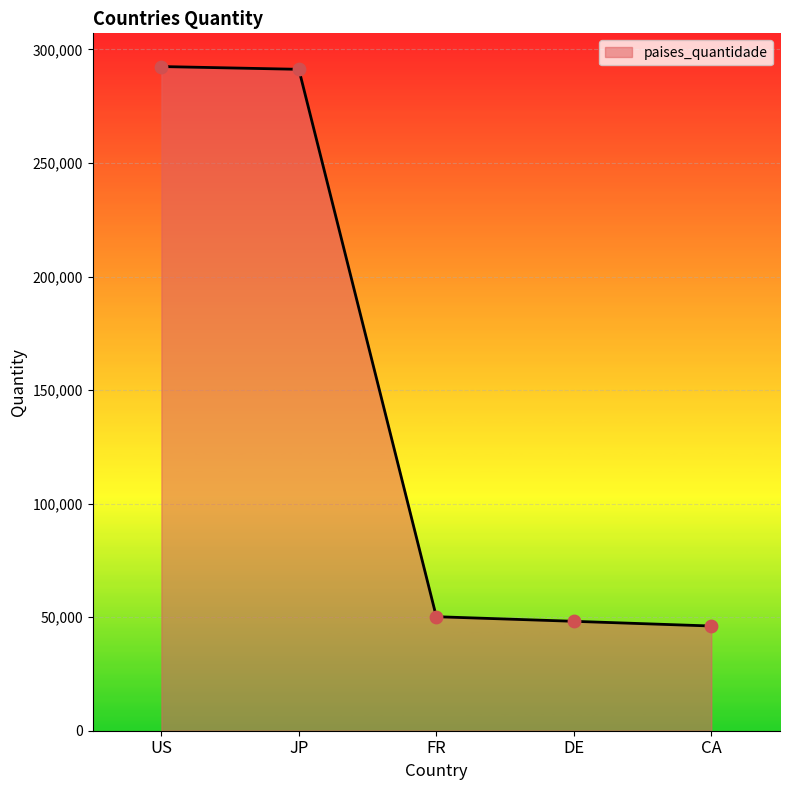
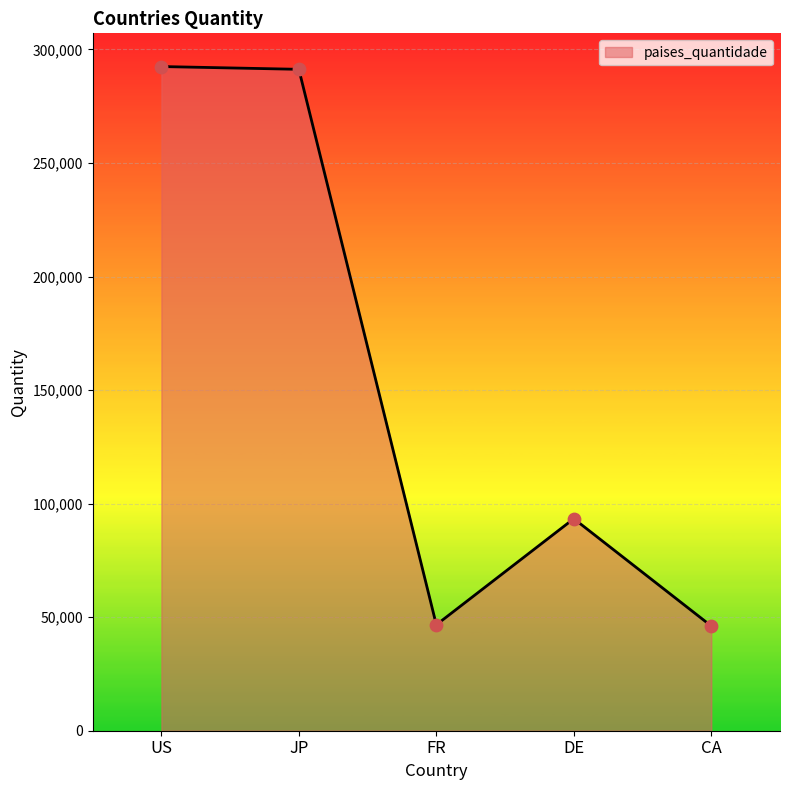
  {
    "US": "292,000",
    "JP": "291,000",
-   "FR": "50,000",
-   "DE": "48,000",
+   "FR": "47,000",
+   "DE": "93,000",
    "CA": "46,000"
  }
